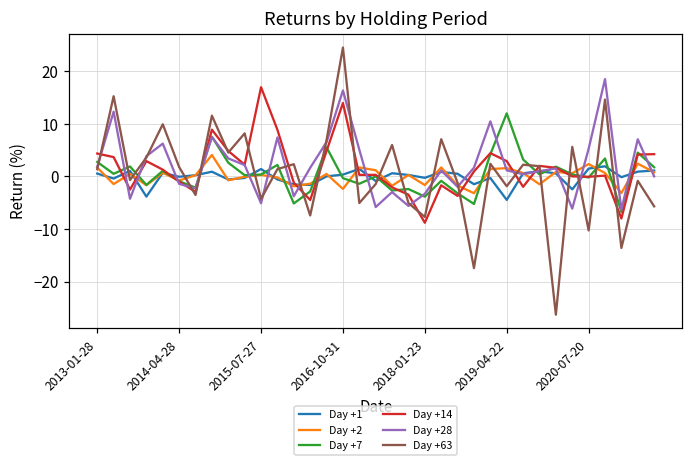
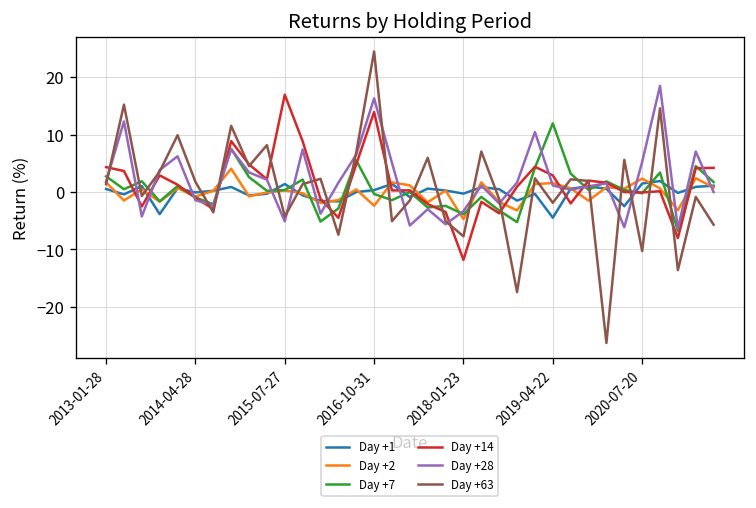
  {
    "Day +1": {
      "2013-01-28": 1,
      "2014-04-28": 0,
      "2015-07-27": 1,
      "2016-10-31": 0,
      "2018-01-23": 0,
      "2019-04-22": -4,
      "2020-07-20": 1
    },
    "Day +2": {
      "2016-10-31": -2,
-     "2018-01-23": -2,
+     "2018-01-23": -5,
      "2020-07-20": 2
    },
    "Day +7": {
      "2013-01-28": 3,
      "2016-10-31": 0,
      "2018-01-23": -4,
      "2019-04-22": 12
    },
    "Day +14": {
      "2013-01-28": 4,
      "2015-07-27": 17,
      "2016-10-31": 14,
-     "2018-01-23": -9,
+     "2018-01-23": -12,
      "2019-04-22": 3
    },
    "Day +28": {
      "2015-07-27": -5,
      "2016-10-31": 16,
      "2018-01-23": -3,
      "2020-07-20": 5
    },
    "Day +63": {
      "2014-04-28": 2,
      "2015-07-27": -4,
      "2016-10-31": 24,
      "2018-01-23": -8,
      "2019-04-22": -2,
      "2020-07-20": -10
    }
  }
